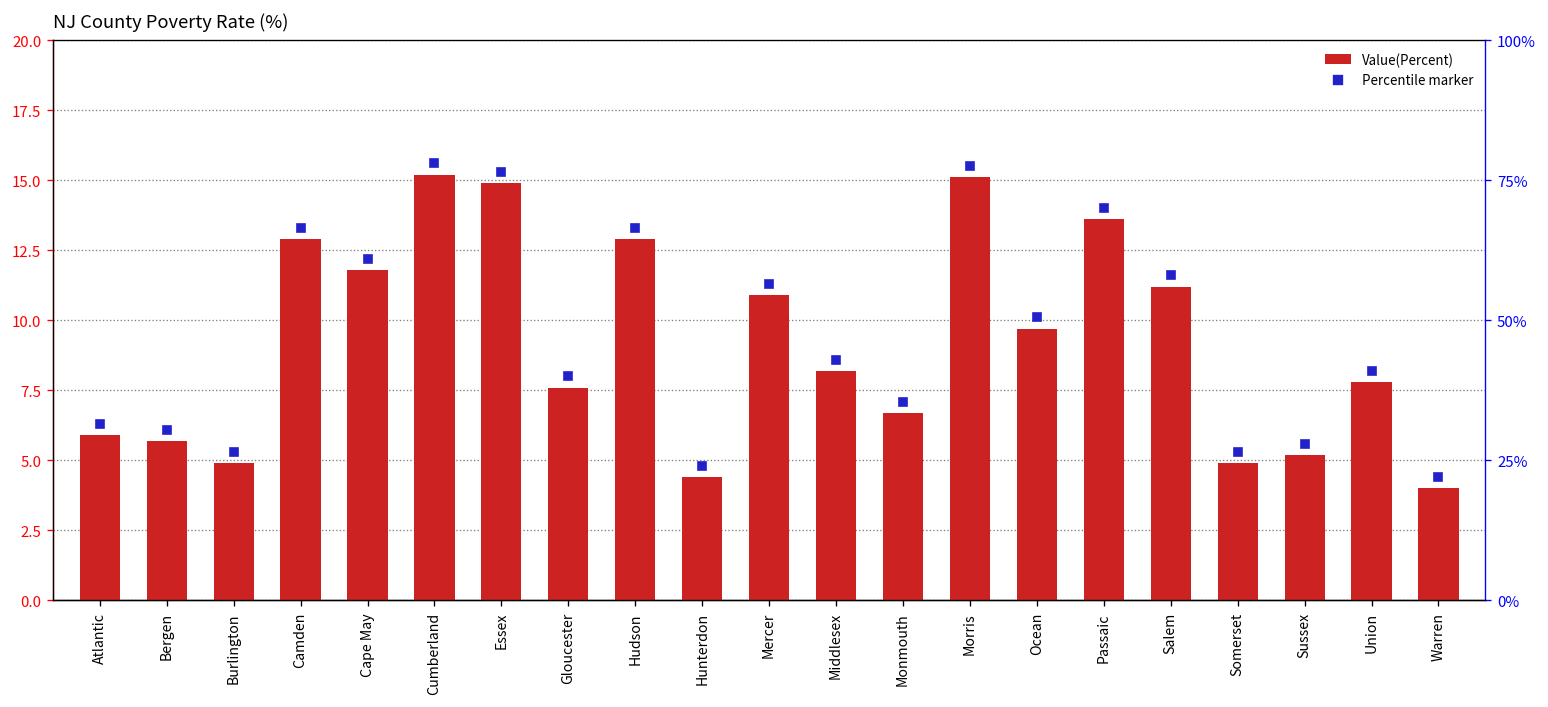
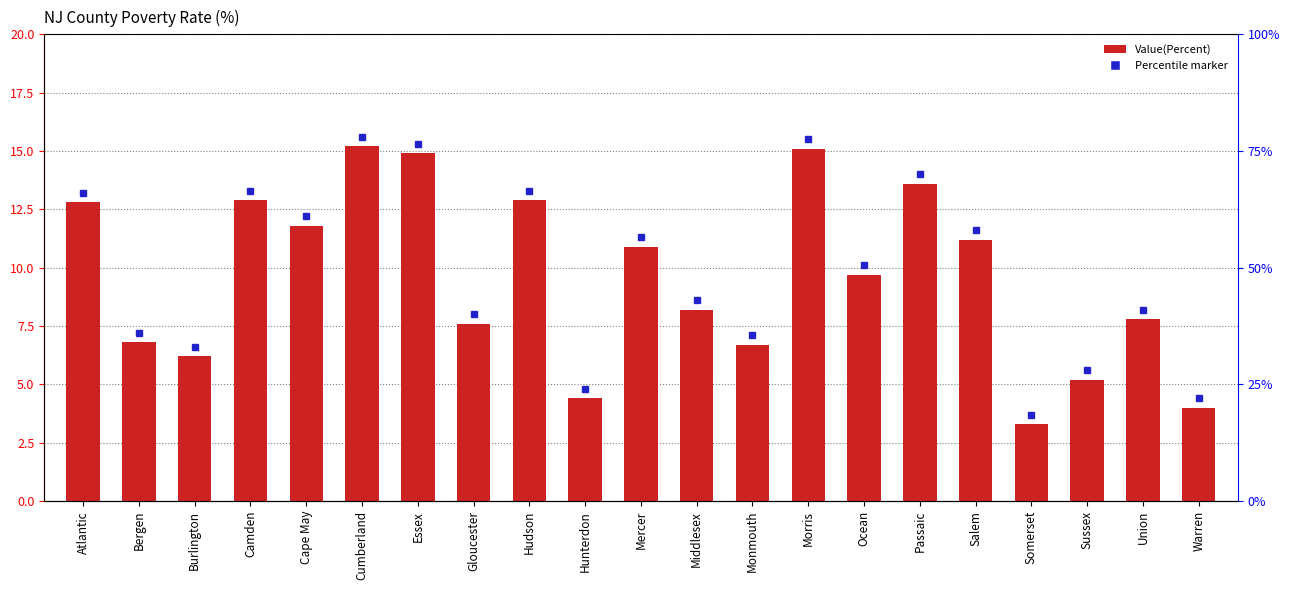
  {
    "Value(Percent)": {
-     "Atlantic": 5.9,
-     "Bergen": 5.7,
-     "Burlington": 4.9,
+     "Atlantic": 12.8,
+     "Bergen": 6.8,
+     "Burlington": 6.2,
      "Camden": 12.9,
      "Cape May": 11.8,
      "Cumberland": 15.2,
      "Essex": 14.9,
      "Gloucester": 7.6,
      "Hudson": 12.9,
      "Hunterdon": 4.4,
      "Mercer": 10.9,
      "Middlesex": 8.2,
      "Monmouth": 6.7,
      "Morris": 15.1,
      "Ocean": 9.7,
      "Passaic": 13.6,
      "Salem": 11.2,
-     "Somerset": 4.9,
+     "Somerset": 3.3,
      "Sussex": 5.2,
      "Union": 7.8,
      "Warren": 4.0
    }
  }
